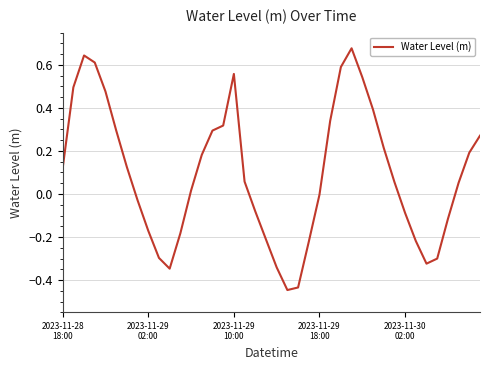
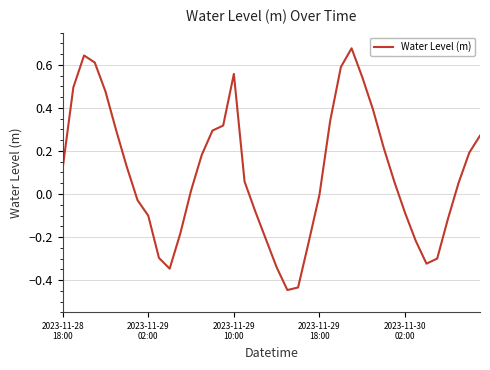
  {
    "2023-11-28 18:00": 0.12,
-   "2023-11-29 02:00": -0.17,
+   "2023-11-29 02:00": -0.10,
    "2023-11-29 10:00": 0.56,
    "2023-11-29 18:00": 0.00,
    "2023-11-30 02:00": -0.09
  }
